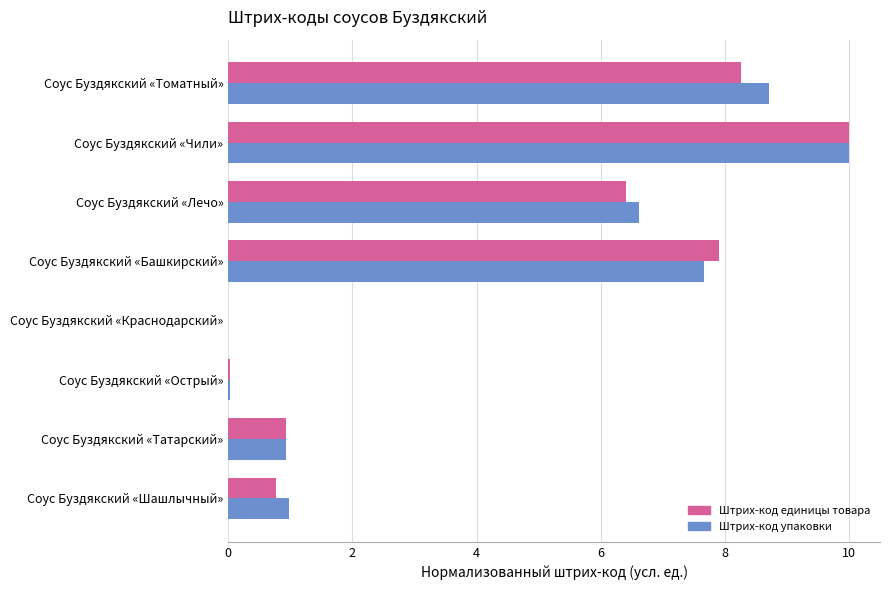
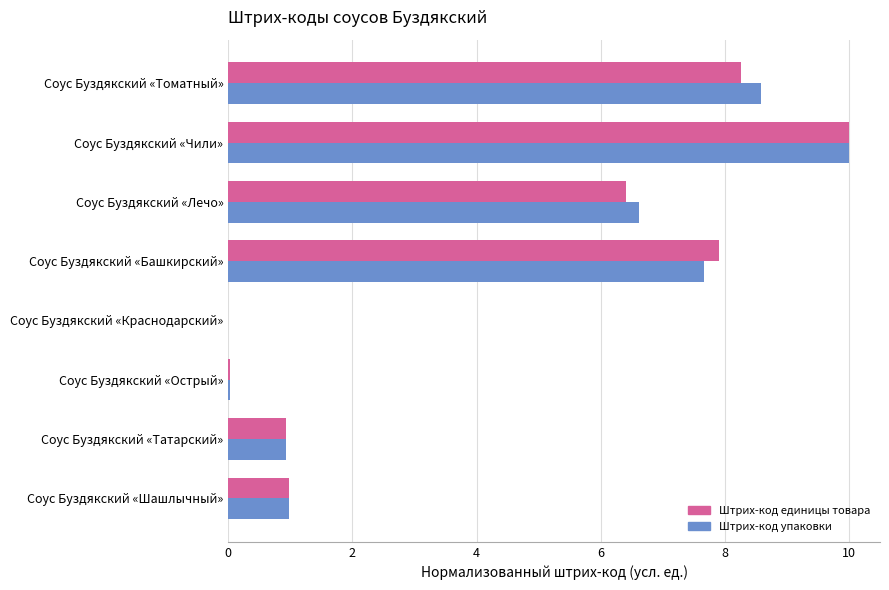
  {
    "Штрих-код единицы товара": {
      "Соус Буздякский «Томатный»": 8.3,
      "Соус Буздякский «Чили»": 10.0,
      "Соус Буздякский «Лечо»": 6.4,
      "Соус Буздякский «Башкирский»": 7.9,
      "Соус Буздякский «Краснодарский»": 0.0,
      "Соус Буздякский «Татарский»": 0.9,
-     "Соус Буздякский «Шашлычный»": 0.8
+     "Соус Буздякский «Шашлычный»": 1.0
    },
    "Штрих-код упаковки": {
-     "Соус Буздякский «Томатный»": 8.7,
+     "Соус Буздякский «Томатный»": 8.6,
      "Соус Буздякский «Чили»": 10.0,
      "Соус Буздякский «Лечо»": 6.6,
      "Соус Буздякский «Башкирский»": 7.7,
      "Соус Буздякский «Краснодарский»": 0.0,
      "Соус Буздякский «Татарский»": 0.9,
      "Соус Буздякский «Шашлычный»": 1.0
    }
  }
